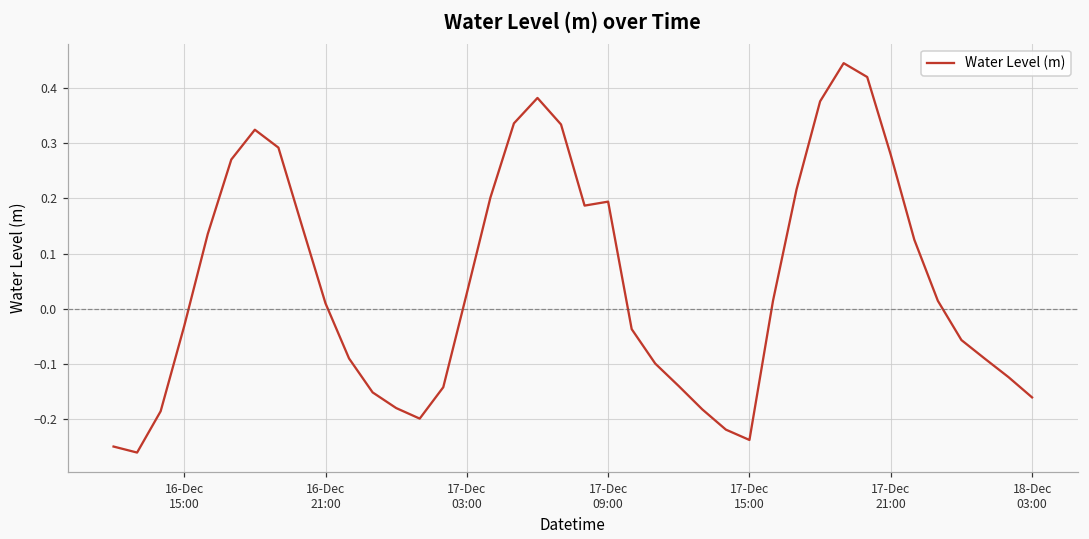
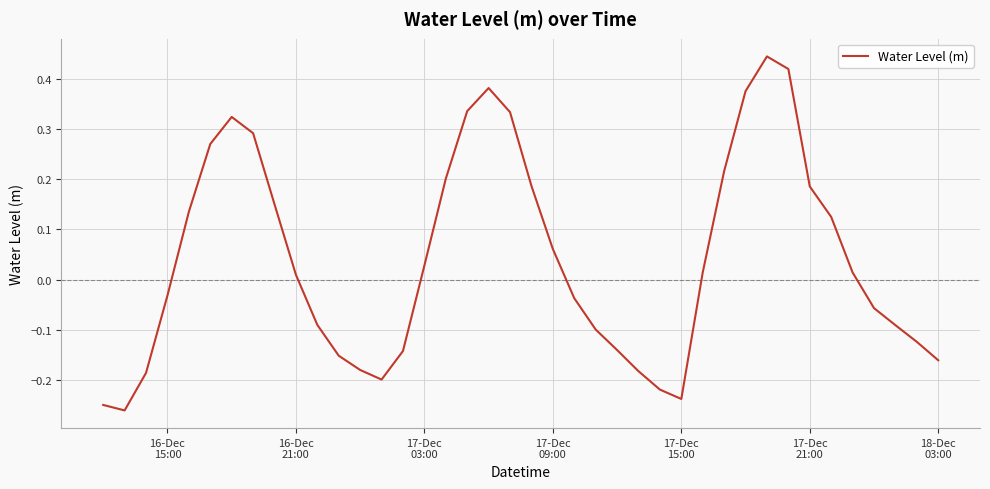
  {
    "16-Dec 15:00": -0.03,
    "16-Dec 21:00": 0.01,
    "17-Dec 03:00": 0.03,
-   "17-Dec 09:00": 0.19,
+   "17-Dec 09:00": 0.06,
    "17-Dec 15:00": -0.24,
-   "17-Dec 21:00": 0.28,
+   "17-Dec 21:00": 0.19,
    "18-Dec 03:00": -0.16
  }
